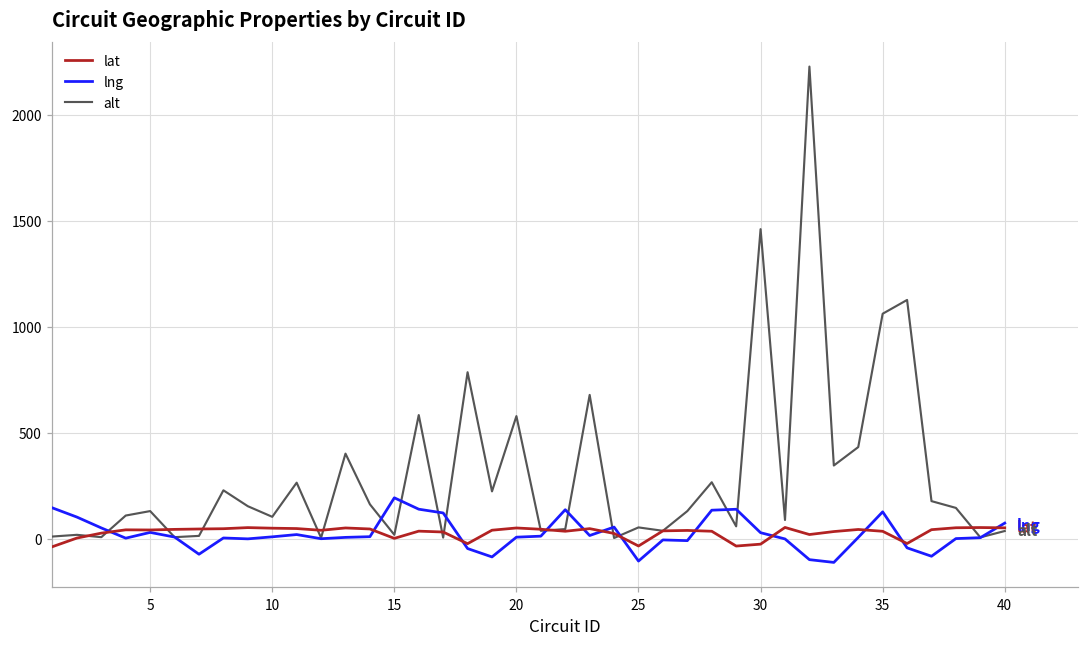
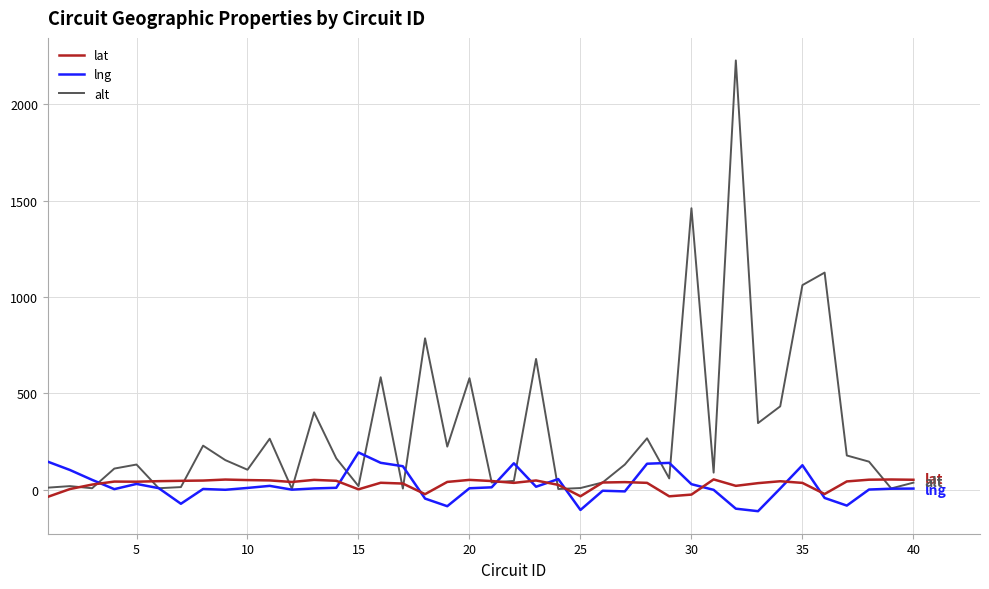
  {
    "lat": {
      "10": 50,
      "15": 0,
      "20": 50,
      "25": -30,
      "30": -30,
      "35": 30,
      "40": 50
    },
    "lng": {
      "10": 10,
      "15": 190,
      "20": 10,
      "25": -110,
      "30": 30,
      "35": 130,
-     "40": 70
+     "40": 10
    },
    "alt": {
      "5": 130,
      "10": 100,
      "15": 20,
      "20": 580,
-     "25": 50,
+     "25": 10,
      "30": 1460,
      "35": 1060,
      "40": 40
    }
  }
